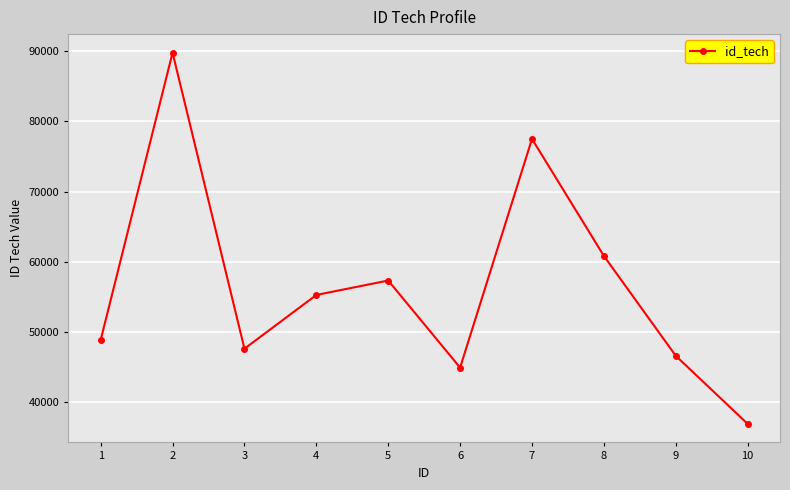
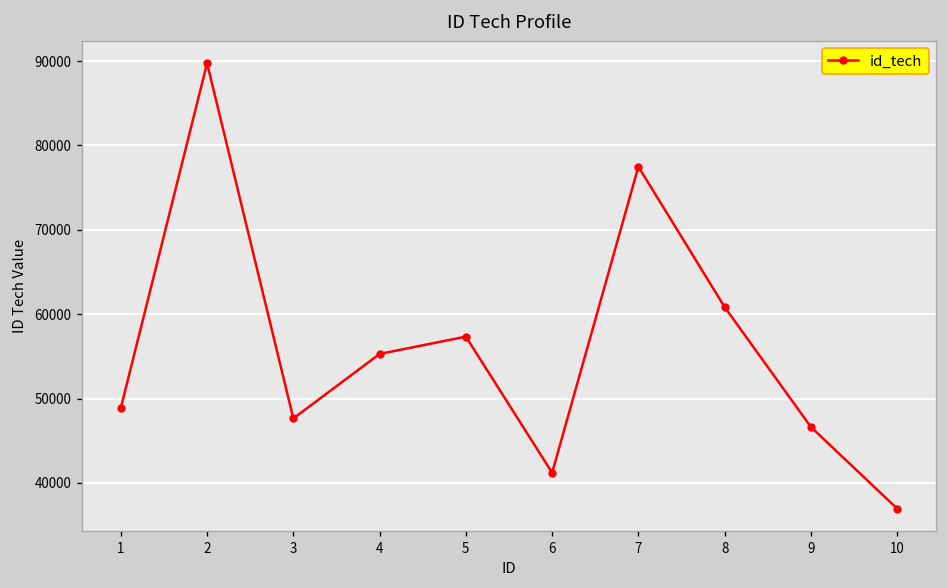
  {
    "1": 49000,
    "2": 90000,
    "3": 48000,
    "4": 55000,
    "5": 57000,
-   "6": 45000,
+   "6": 41000,
    "7": 77000,
    "8": 61000,
    "9": 47000,
    "10": 37000
  }
